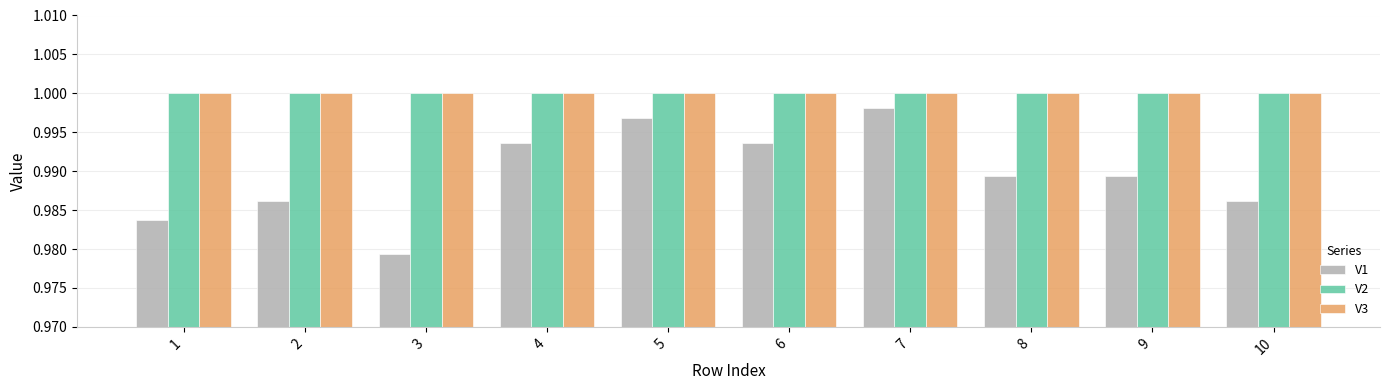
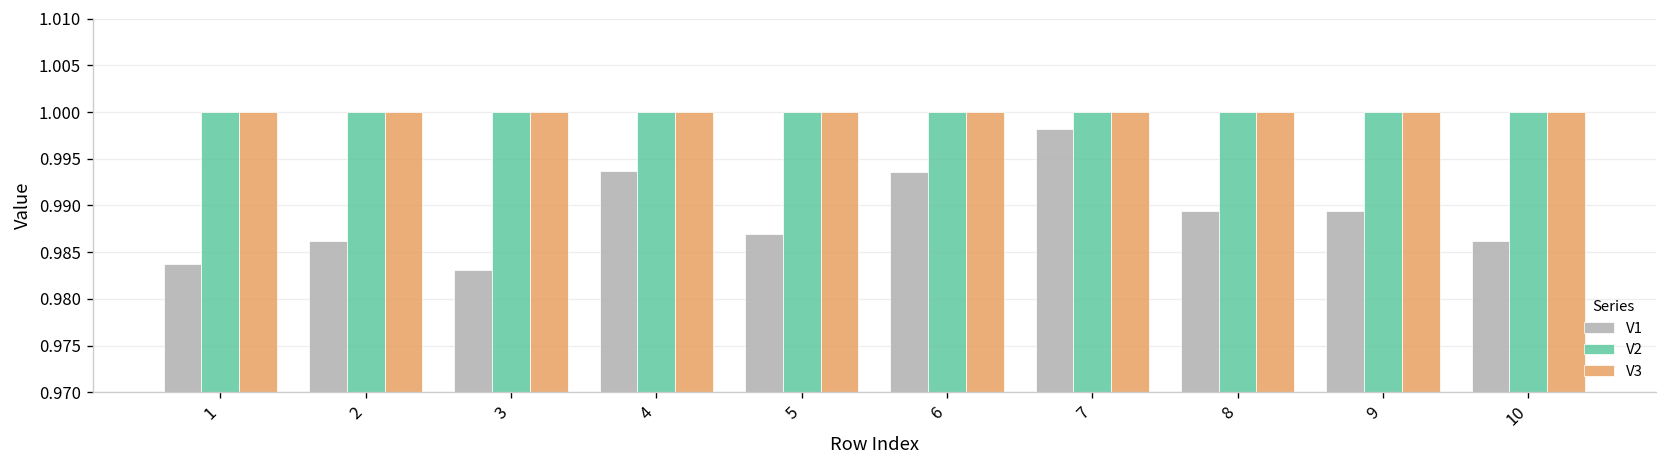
  {
    "V1": {
      "1": 0.984,
      "2": 0.986,
-     "3": 0.979,
+     "3": 0.983,
      "4": 0.994,
-     "5": 0.997,
+     "5": 0.987,
      "6": 0.994,
      "7": 0.998,
      "8": 0.989,
      "9": 0.989,
      "10": 0.986
    },
    "V2": {
      "1": 1.000,
      "2": 1.000,
      "3": 1.000,
      "4": 1.000,
      "5": 1.000,
      "6": 1.000,
      "7": 1.000,
      "8": 1.000,
      "9": 1.000,
      "10": 1.000
    },
    "V3": {
      "1": 1.000,
      "2": 1.000,
      "3": 1.000,
      "4": 1.000,
      "5": 1.000,
      "6": 1.000,
      "7": 1.000,
      "8": 1.000,
      "9": 1.000,
      "10": 1.000
    }
  }
